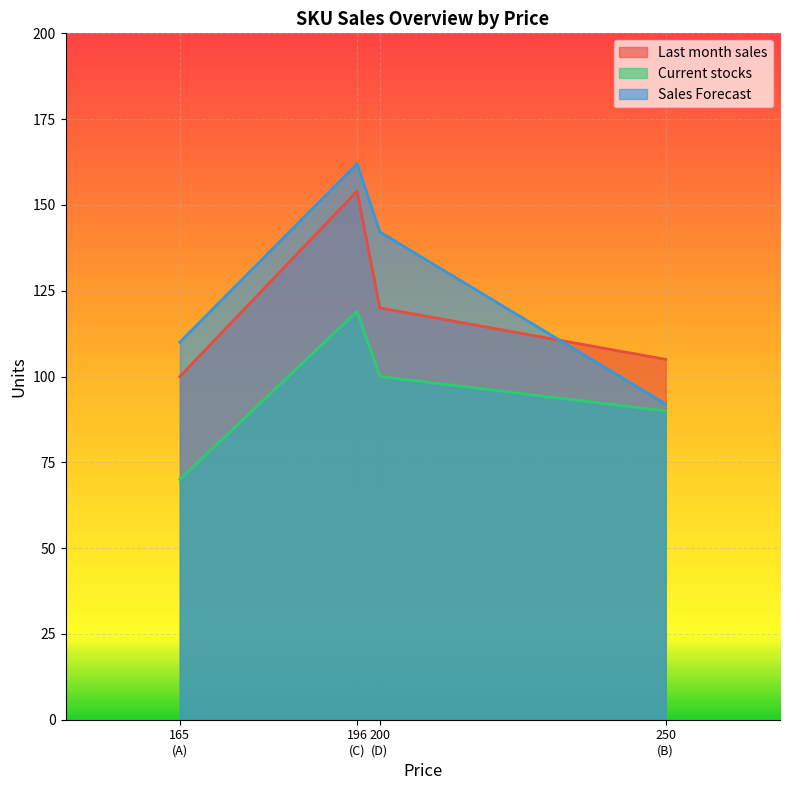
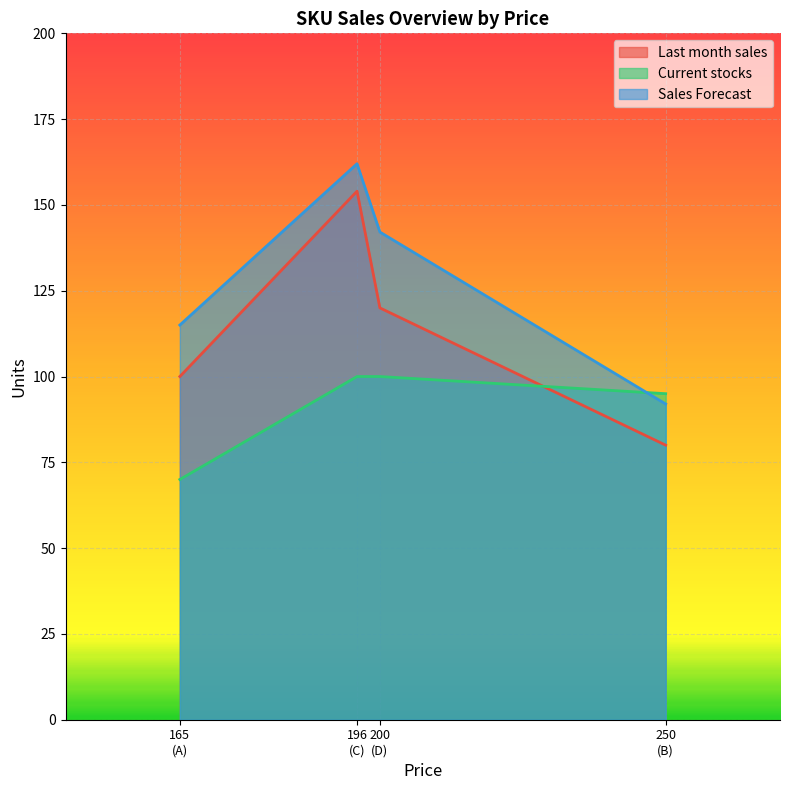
  {
    "Last month sales": {
      "165 (A)": 100,
      "196 (C)": 154,
      "200 (D)": 120,
-     "250 (B)": 105
+     "250 (B)": 80
    },
    "Current stocks": {
      "165 (A)": 70,
-     "196 (C)": 119,
+     "196 (C)": 100,
      "200 (D)": 100,
-     "250 (B)": 90
+     "250 (B)": 95
    },
    "Sales Forecast": {
-     "165 (A)": 110,
+     "165 (A)": 115,
      "196 (C)": 162,
      "200 (D)": 142,
      "250 (B)": 92
    }
  }
